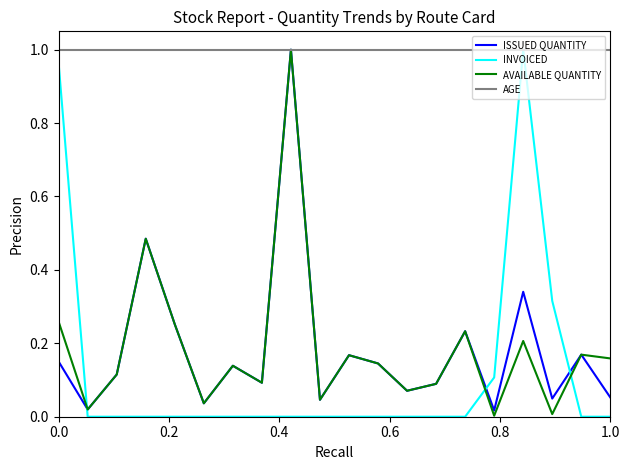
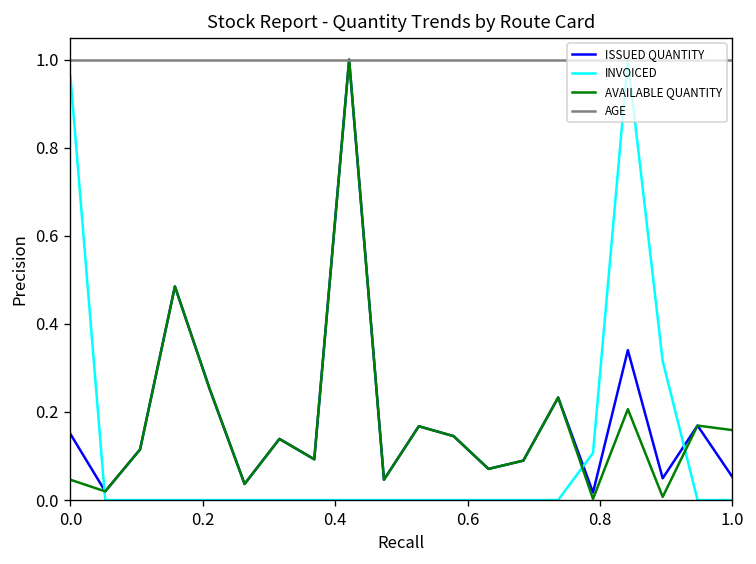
  {
    "ISSUED QUANTITY": {
      "0.0": 0.15,
      "1.0": 0.05
    },
    "INVOICED": {
      "0.0": 0.96,
      "1.0": 0.00
    },
    "AVAILABLE QUANTITY": {
-     "0.0": 0.26,
+     "0.0": 0.05,
      "1.0": 0.16
    },
    "AGE": {
      "0.0": 1.00,
      "1.0": 1.00
    }
  }
